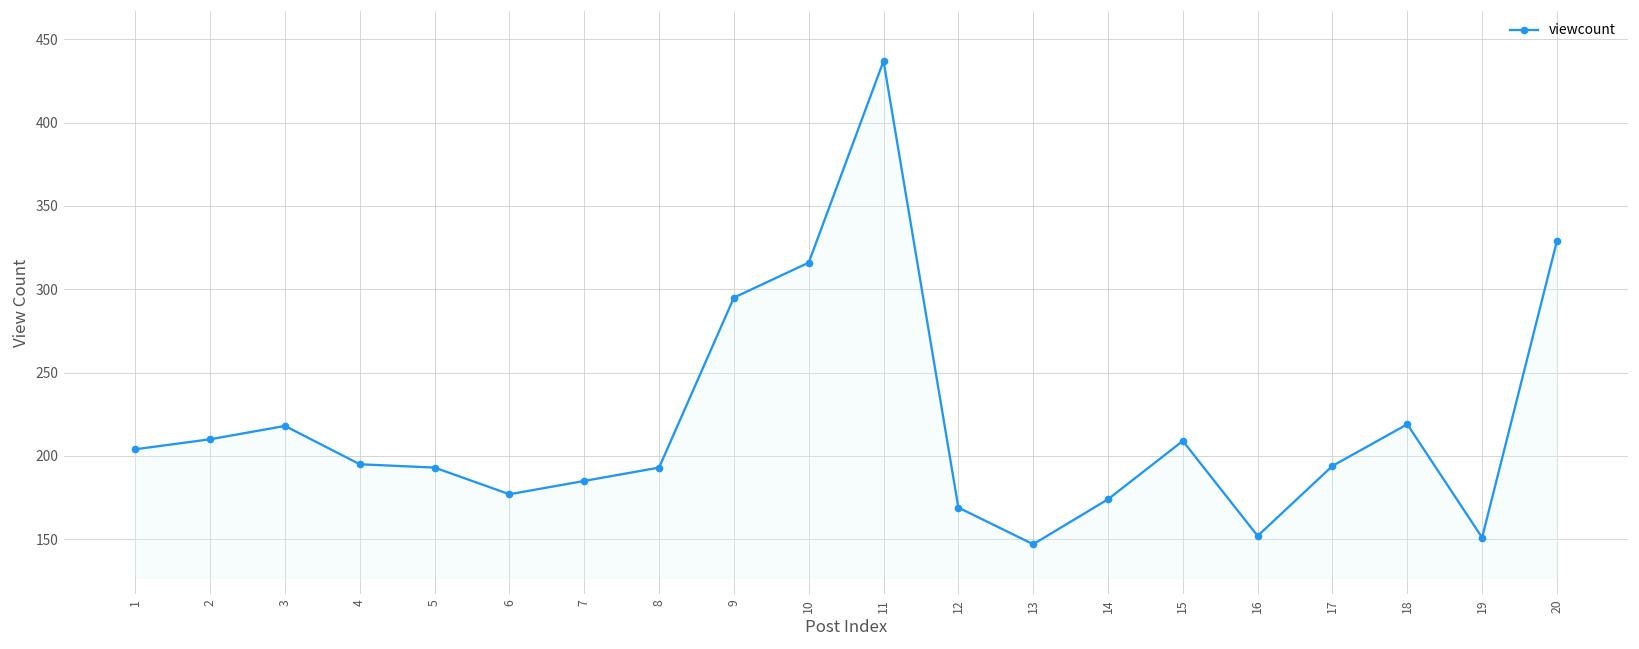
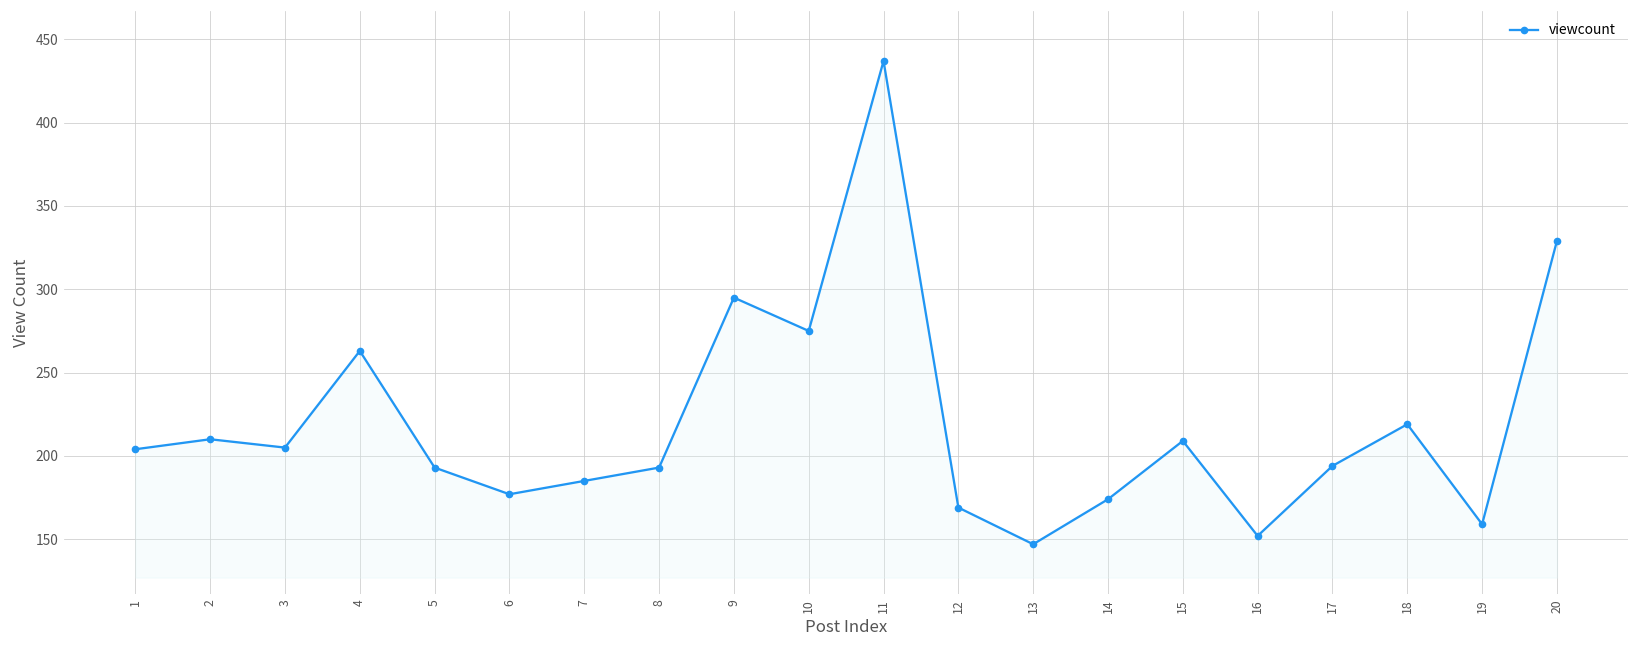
  {
    "1": 204,
    "2": 210,
-   "3": 218,
-   "4": 195,
+   "3": 205,
+   "4": 263,
    "5": 193,
    "6": 177,
    "7": 185,
    "8": 193,
    "9": 295,
-   "10": 316,
+   "10": 275,
    "11": 437,
    "12": 169,
    "13": 147,
    "14": 174,
    "15": 209,
    "16": 152,
    "17": 194,
    "18": 219,
-   "19": 151,
+   "19": 159,
    "20": 329
  }
